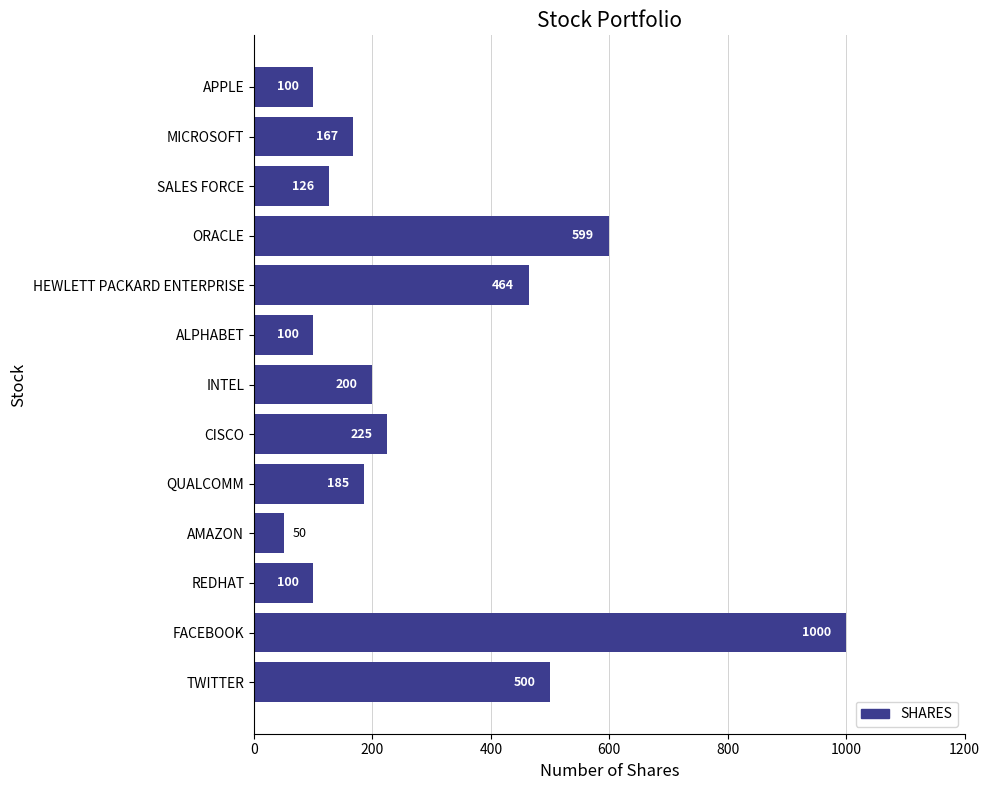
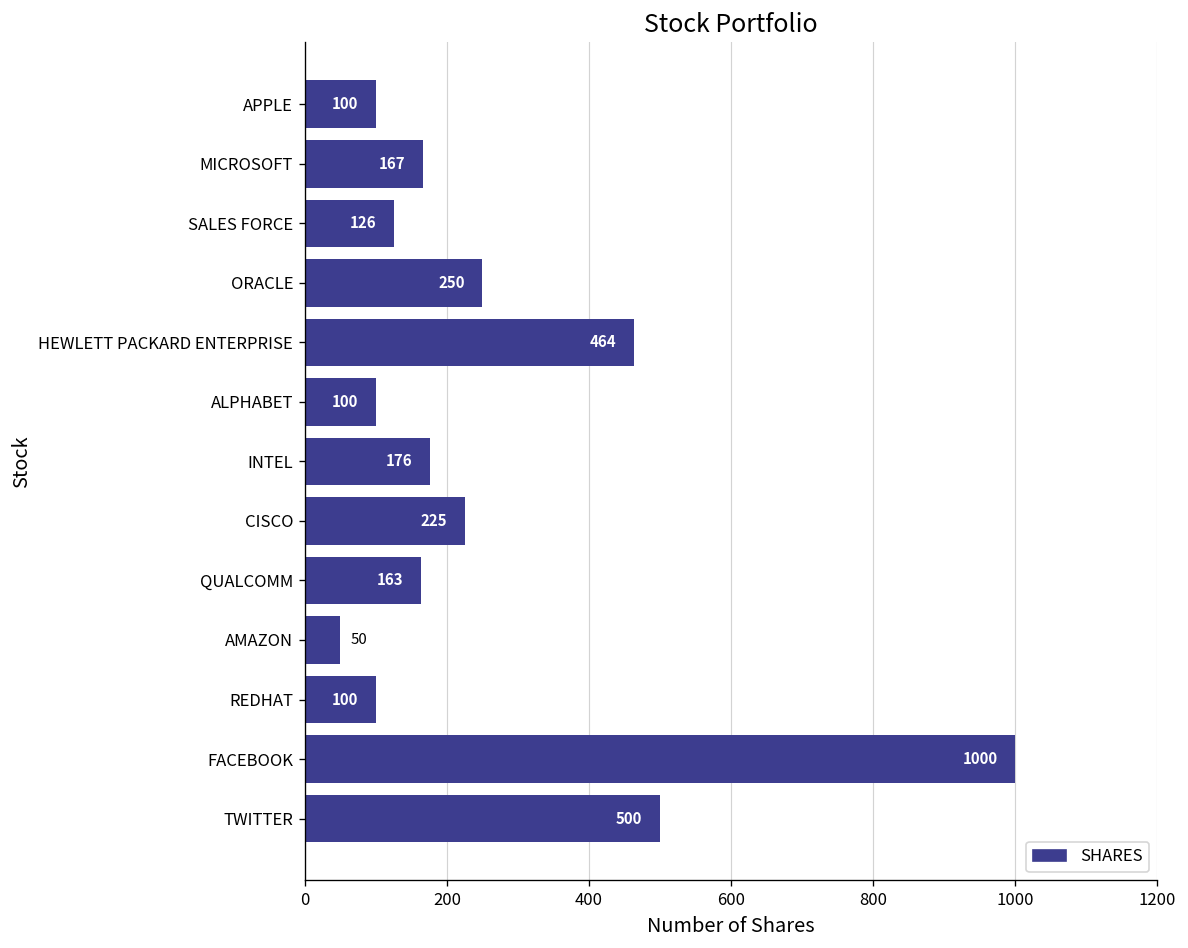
  {
    "APPLE": 100,
    "MICROSOFT": 167,
    "SALES FORCE": 126,
-   "ORACLE": 599,
+   "ORACLE": 250,
    "HEWLETT PACKARD ENTERPRISE": 464,
    "ALPHABET": 100,
-   "INTEL": 200,
+   "INTEL": 176,
    "CISCO": 225,
-   "QUALCOMM": 185,
+   "QUALCOMM": 163,
    "AMAZON": 50,
    "REDHAT": 100,
    "FACEBOOK": 1000,
    "TWITTER": 500
  }
